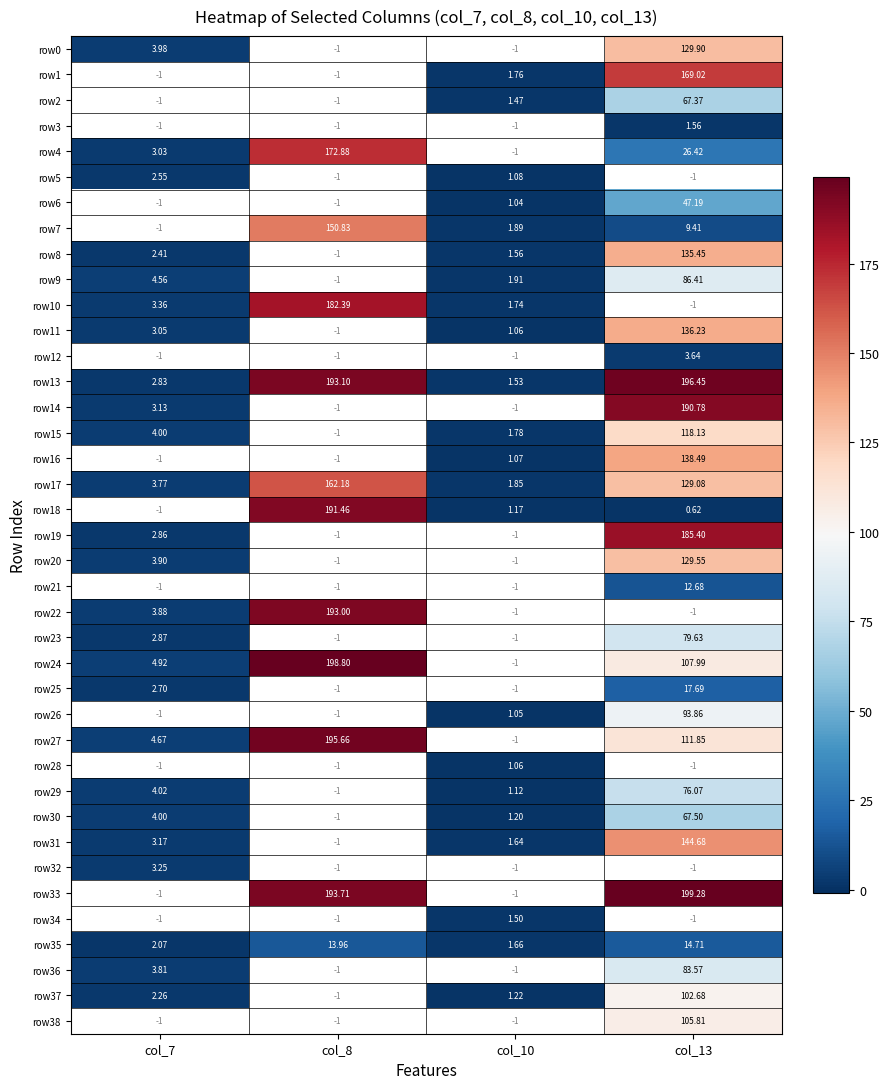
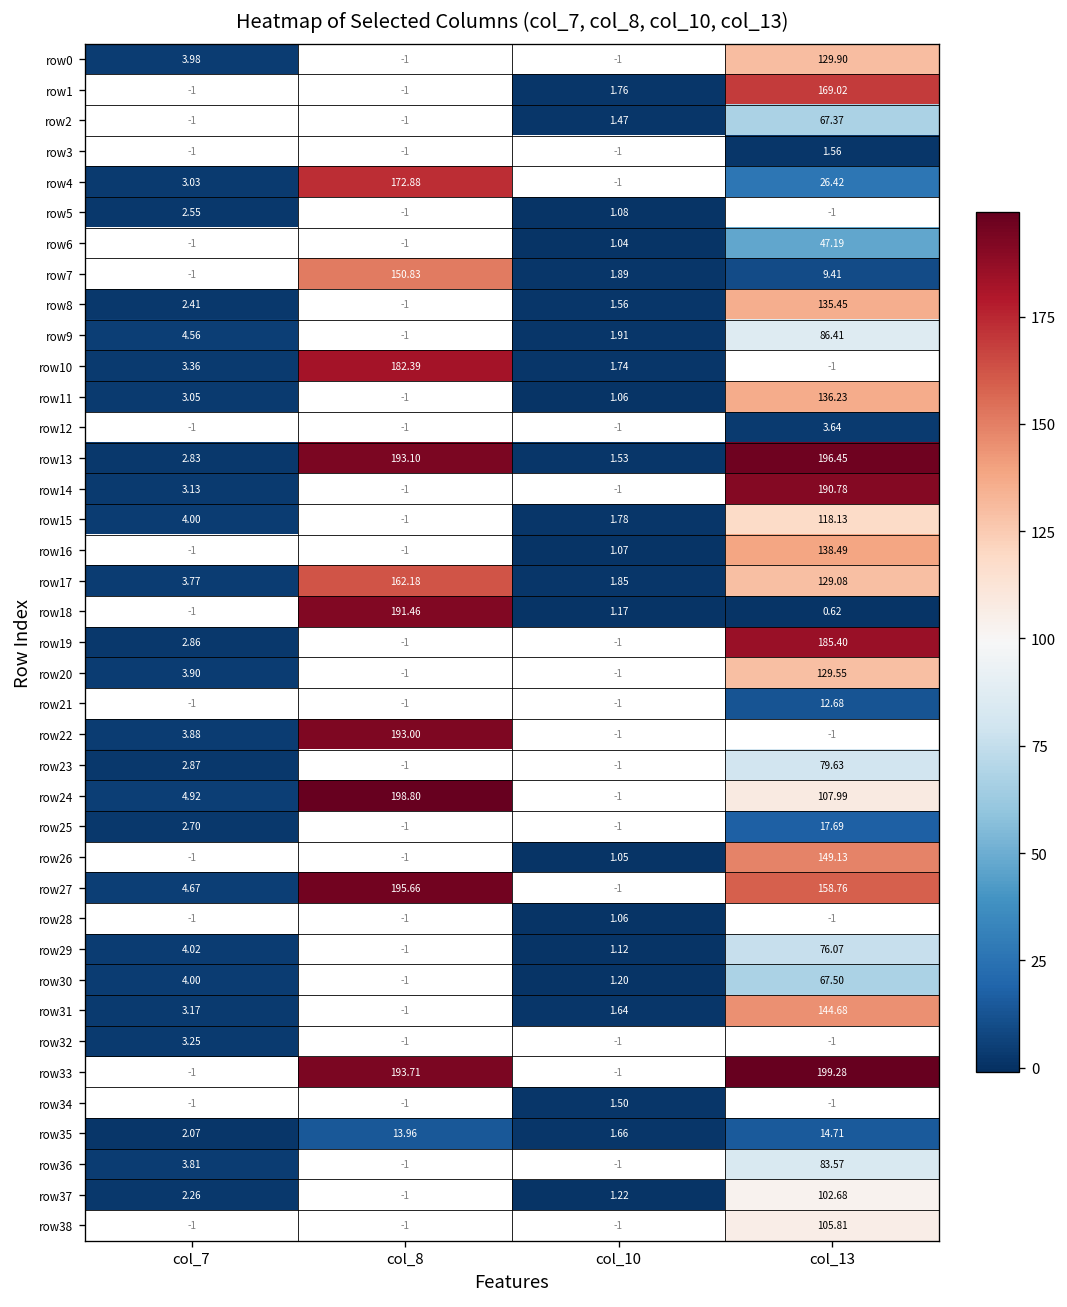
  {
    "row0": {
      "col_7": 3.98,
      "col_13": 129.90
    },
    "row1": {
      "col_10": 1.76,
      "col_13": 169.02
    },
    "row2": {
      "col_10": 1.47,
      "col_13": 67.37
    },
    "row3": {
      "col_13": 1.56
    },
    "row4": {
      "col_7": 3.03,
      "col_8": 172.88,
      "col_13": 26.42
    },
    "row5": {
      "col_7": 2.55,
      "col_10": 1.08
    },
    "row6": {
      "col_10": 1.04,
      "col_13": 47.19
    },
    "row7": {
      "col_8": 150.83,
      "col_10": 1.89,
      "col_13": 9.41
    },
    "row8": {
      "col_7": 2.41,
      "col_10": 1.56,
      "col_13": 135.45
    },
    "row9": {
      "col_7": 4.56,
      "col_10": 1.91,
      "col_13": 86.41
    },
    "row10": {
      "col_7": 3.36,
      "col_8": 182.39,
      "col_10": 1.74
    },
    "row11": {
      "col_7": 3.05,
      "col_10": 1.06,
      "col_13": 136.23
    },
    "row12": {
      "col_13": 3.64
    },
    "row13": {
      "col_7": 2.83,
      "col_8": 193.10,
      "col_10": 1.53,
      "col_13": 196.45
    },
    "row14": {
      "col_7": 3.13,
      "col_13": 190.78
    },
    "row15": {
      "col_7": 4.00,
      "col_10": 1.78,
      "col_13": 118.13
    },
    "row16": {
      "col_10": 1.07,
      "col_13": 138.49
    },
    "row17": {
      "col_7": 3.77,
      "col_8": 162.18,
      "col_10": 1.85,
      "col_13": 129.08
    },
    "row18": {
      "col_8": 191.46,
      "col_10": 1.17,
      "col_13": 0.62
    },
    "row19": {
      "col_7": 2.86,
      "col_13": 185.40
    },
    "row20": {
      "col_7": 3.90,
      "col_13": 129.55
    },
    "row21": {
      "col_13": 12.68
    },
    "row22": {
      "col_7": 3.88,
      "col_8": 193.00
    },
    "row23": {
      "col_7": 2.87,
      "col_13": 79.63
    },
    "row24": {
      "col_7": 4.92,
      "col_8": 198.80,
      "col_13": 107.99
    },
    "row25": {
      "col_7": 2.70,
      "col_13": 17.69
    },
    "row26": {
      "col_10": 1.05,
-     "col_13": 93.86
+     "col_13": 149.13
    },
    "row27": {
      "col_7": 4.67,
      "col_8": 195.66,
-     "col_13": 111.85
+     "col_13": 158.76
    },
    "row28": {
      "col_10": 1.06
    },
    "row29": {
      "col_7": 4.02,
      "col_10": 1.12,
      "col_13": 76.07
    },
    "row30": {
      "col_7": 4.00,
      "col_10": 1.20,
      "col_13": 67.50
    },
    "row31": {
      "col_7": 3.17,
      "col_10": 1.64,
      "col_13": 144.68
    },
    "row32": {
      "col_7": 3.25
    },
    "row33": {
      "col_8": 193.71,
      "col_13": 199.28
    },
    "row34": {
      "col_10": 1.50
    },
    "row35": {
      "col_7": 2.07,
      "col_8": 13.96,
      "col_10": 1.66,
      "col_13": 14.71
    },
    "row36": {
      "col_7": 3.81,
      "col_13": 83.57
    },
    "row37": {
      "col_7": 2.26,
      "col_10": 1.22,
      "col_13": 102.68
    },
    "row38": {
      "col_13": 105.81
    }
  }
